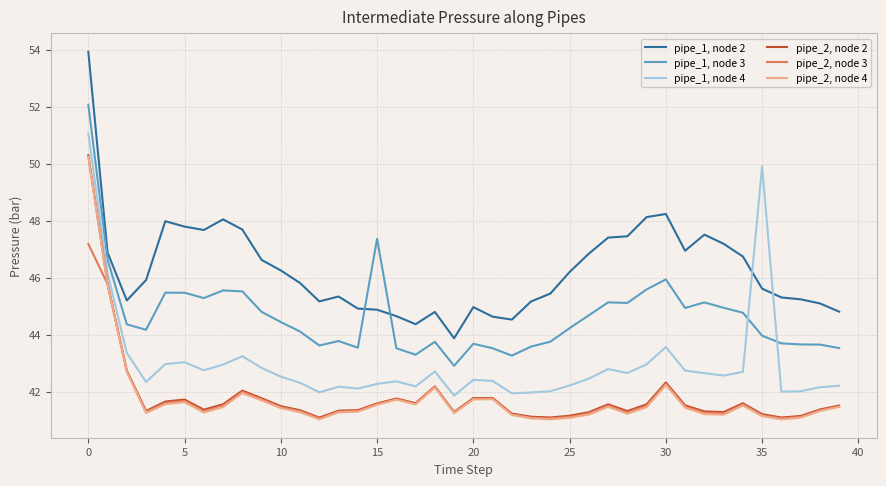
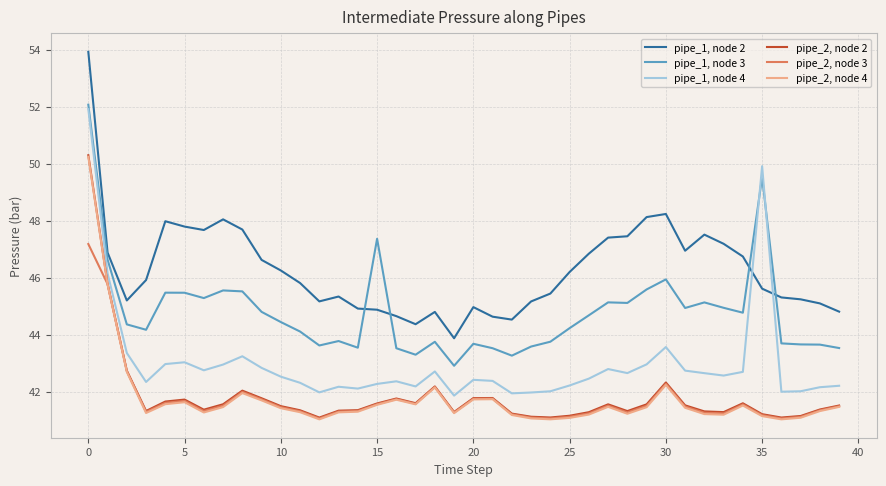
  {
    "pipe_1, node 2": {
      "0": 53.9,
      "5": 47.8,
      "10": 46.3,
      "15": 44.9,
      "20": 45.0,
      "25": 46.2,
      "30": 48.2,
      "35": 45.6
    },
    "pipe_1, node 3": {
      "0": 52.1,
      "5": 45.5,
      "10": 44.4,
      "15": 47.4,
      "20": 43.7,
      "25": 44.2,
      "30": 45.9,
-     "35": 44.0
+     "35": 49.5
    },
    "pipe_1, node 4": {
-     "0": 51.1,
+     "0": 51.9,
      "5": 43.0,
      "10": 42.5,
      "15": 42.3,
      "20": 42.4,
      "25": 42.2,
      "30": 43.6,
      "35": 49.9
    },
    "pipe_2, node 3": {
      "0": 47.2
    }
  }
